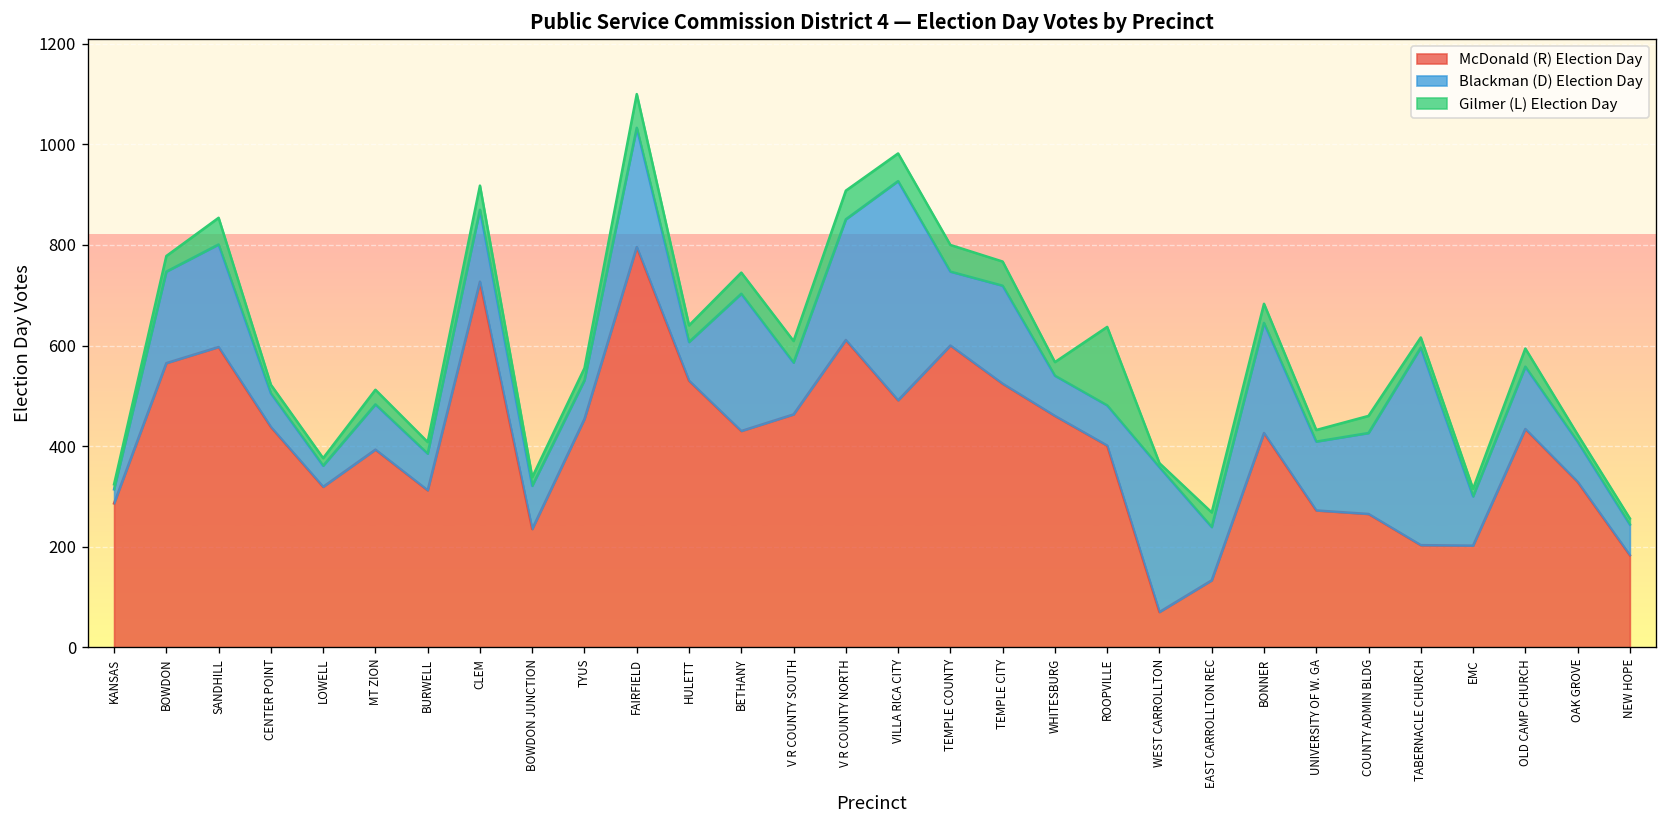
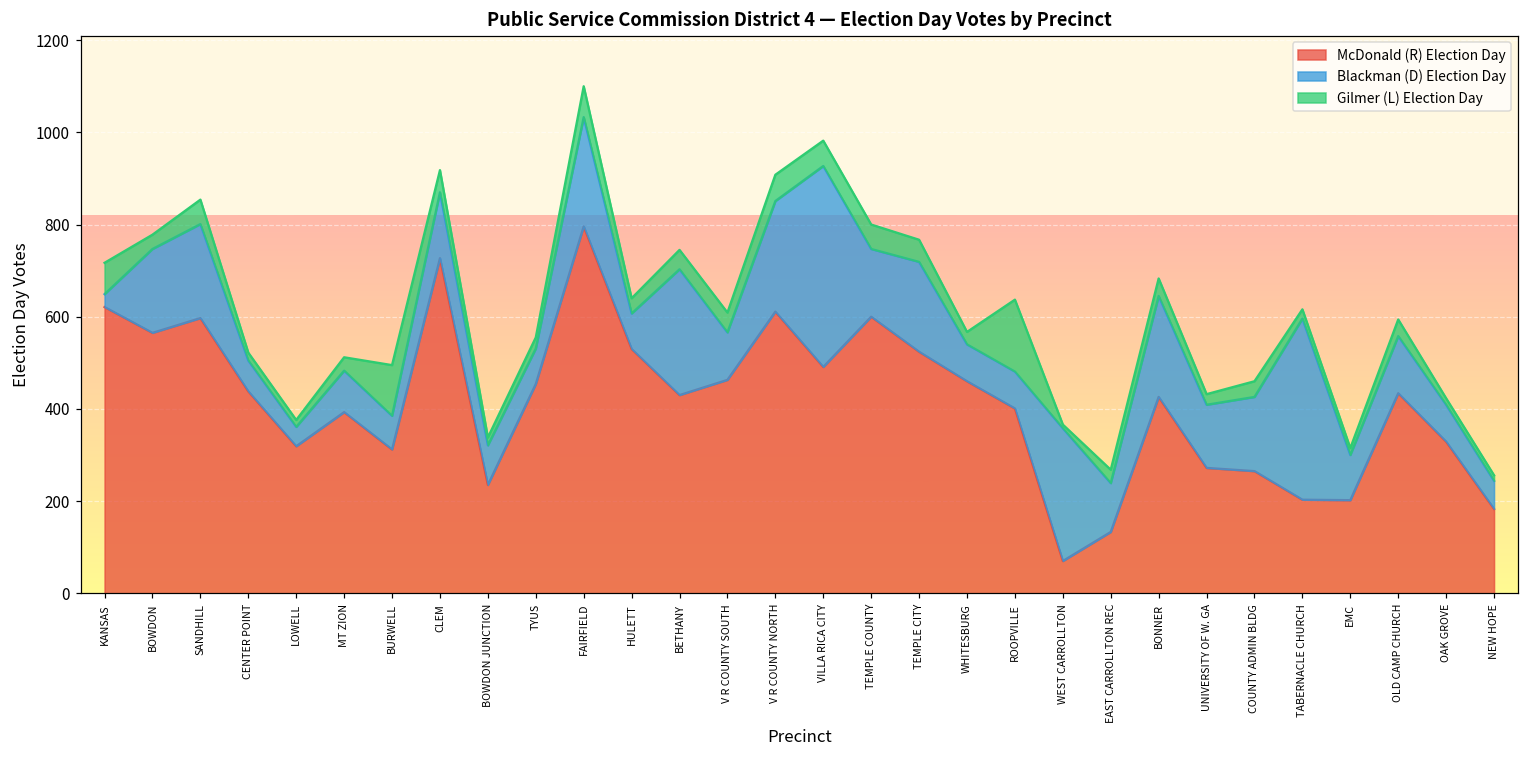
  {
    "McDonald (R) Election Day": {
-     "KANSAS": 290,
+     "KANSAS": 620,
      "BOWDON": 570,
      "SANDHILL": 600,
      "CENTER POINT": 440,
      "LOWELL": 320,
      "MT ZION": 390,
      "BURWELL": 310,
      "CLEM": 730,
      "BOWDON JUNCTION": 240,
      "TYUS": 450,
      "FAIRFIELD": 800,
      "HULETT": 530,
      "BETHANY": 430,
      "V R COUNTY SOUTH": 460,
      "V R COUNTY NORTH": 610,
      "VILLA RICA CITY": 490,
      "TEMPLE COUNTY": 600,
      "TEMPLE CITY": 520,
      "WHITESBURG": 460,
      "ROOPVILLE": 400,
      "WEST CARROLLTON": 70,
      "EAST CARROLLTON REC": 130,
      "BONNER": 430,
      "UNIVERSITY OF W. GA": 270,
      "COUNTY ADMIN BLDG": 270,
      "TABERNACLE CHURCH": 200,
      "EMC": 200,
      "OLD CAMP CHURCH": 430,
      "OAK GROVE": 330,
      "NEW HOPE": 180
    },
    "Blackman (D) Election Day": {
      "KANSAS": 30,
      "BOWDON": 180,
      "SANDHILL": 200,
      "CENTER POINT": 70,
      "LOWELL": 40,
      "MT ZION": 90,
      "BURWELL": 70,
      "CLEM": 140,
      "BOWDON JUNCTION": 90,
      "TYUS": 80,
      "FAIRFIELD": 240,
      "HULETT": 80,
      "BETHANY": 270,
      "V R COUNTY SOUTH": 100,
      "V R COUNTY NORTH": 240,
      "VILLA RICA CITY": 440,
      "TEMPLE COUNTY": 150,
      "TEMPLE CITY": 200,
      "WHITESBURG": 80,
      "ROOPVILLE": 80,
      "WEST CARROLLTON": 290,
      "EAST CARROLLTON REC": 110,
      "BONNER": 220,
      "UNIVERSITY OF W. GA": 140,
      "COUNTY ADMIN BLDG": 160,
      "TABERNACLE CHURCH": 390,
      "EMC": 100,
      "OLD CAMP CHURCH": 120,
      "OAK GROVE": 80,
      "NEW HOPE": 60
    },
    "Gilmer (L) Election Day": {
-     "KANSAS": 10,
+     "KANSAS": 70,
      "BOWDON": 30,
      "SANDHILL": 50,
      "CENTER POINT": 20,
      "LOWELL": 20,
      "MT ZION": 30,
-     "BURWELL": 20,
+     "BURWELL": 110,
      "CLEM": 50,
      "BOWDON JUNCTION": 20,
      "TYUS": 20,
      "FAIRFIELD": 70,
      "HULETT": 30,
      "BETHANY": 40,
      "V R COUNTY SOUTH": 40,
      "V R COUNTY NORTH": 60,
      "VILLA RICA CITY": 60,
      "TEMPLE COUNTY": 50,
      "TEMPLE CITY": 50,
      "WHITESBURG": 30,
      "ROOPVILLE": 160,
      "WEST CARROLLTON": 10,
      "EAST CARROLLTON REC": 30,
      "BONNER": 40,
      "UNIVERSITY OF W. GA": 20,
      "COUNTY ADMIN BLDG": 30,
      "TABERNACLE CHURCH": 20,
      "EMC": 20,
      "OLD CAMP CHURCH": 40,
      "OAK GROVE": 10,
      "NEW HOPE": 10
    }
  }
